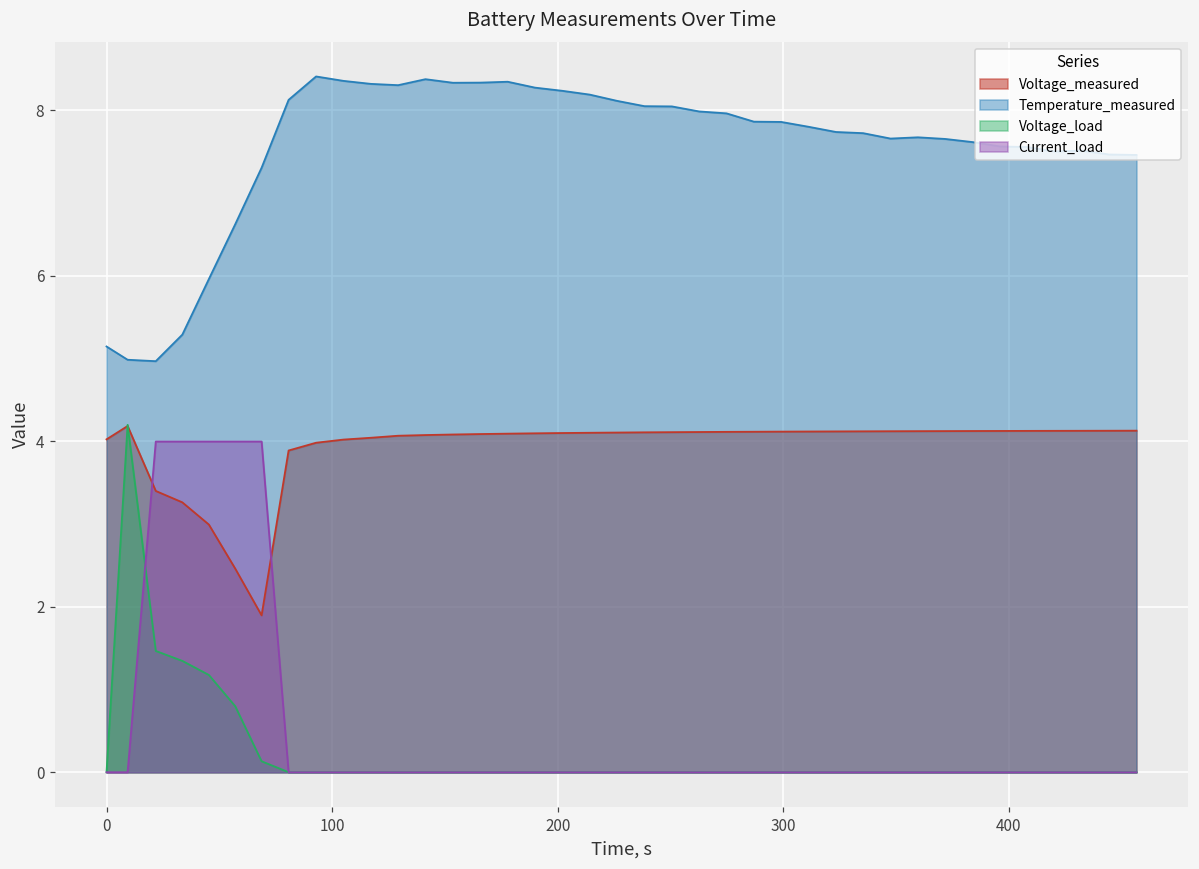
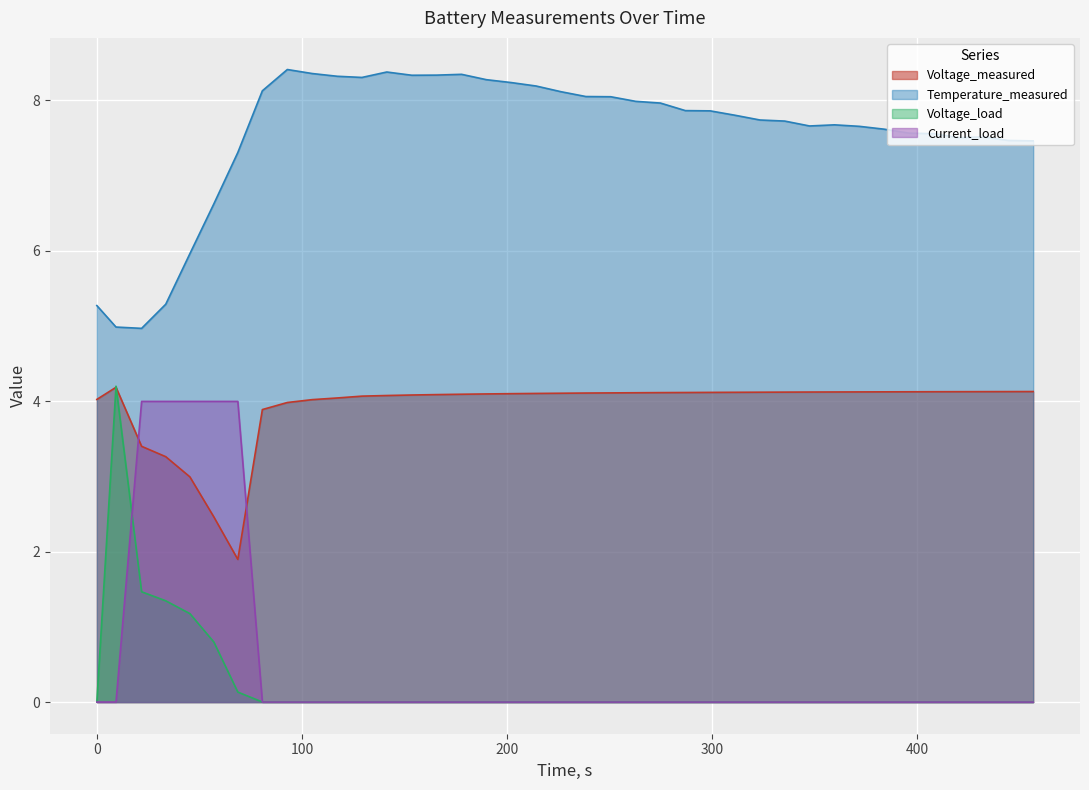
  {
    "Voltage_measured": {
      "0": 4.0
    },
    "Temperature_measured": {
-     "0": 5.1
+     "0": 5.3
    }
  }
